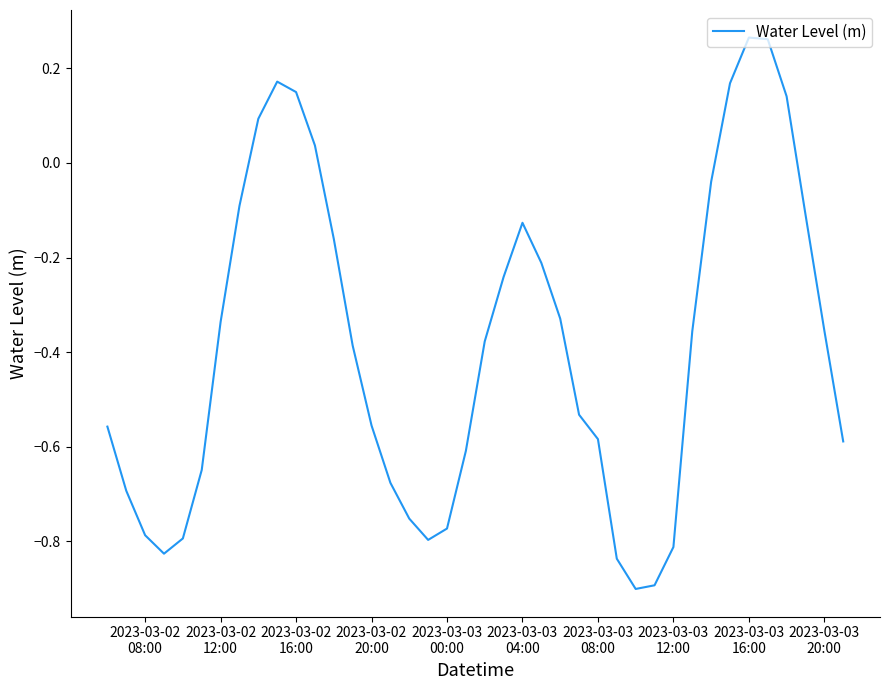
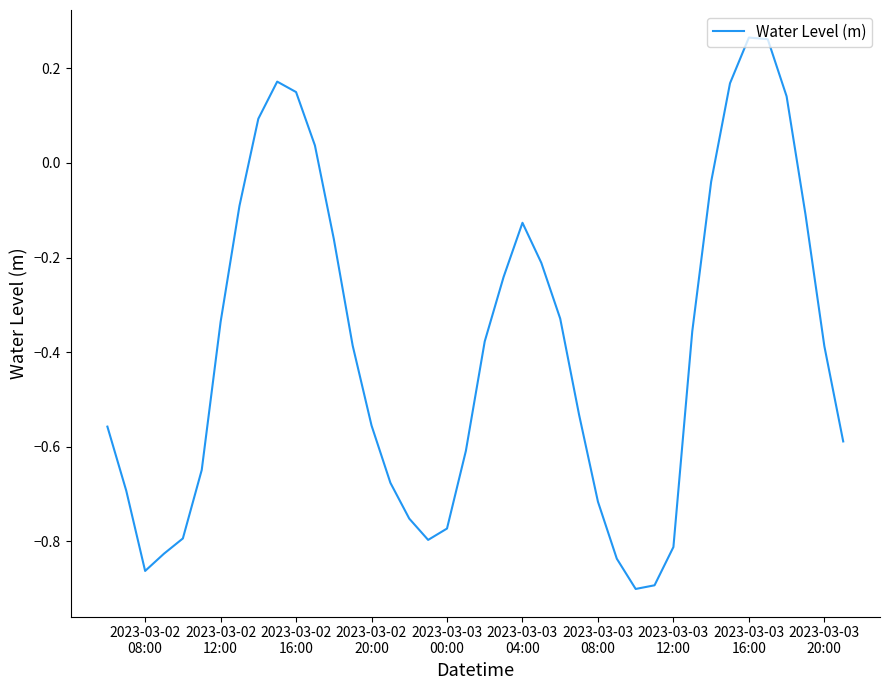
  {
-   "2023-03-02 08:00": -0.79,
+   "2023-03-02 08:00": -0.86,
    "2023-03-02 12:00": -0.34,
    "2023-03-02 16:00": 0.15,
    "2023-03-02 20:00": -0.56,
    "2023-03-03 00:00": -0.77,
    "2023-03-03 04:00": -0.13,
-   "2023-03-03 08:00": -0.58,
+   "2023-03-03 08:00": -0.72,
    "2023-03-03 12:00": -0.81,
-   "2023-03-03 20:00": -0.35
+   "2023-03-03 20:00": -0.39
  }
